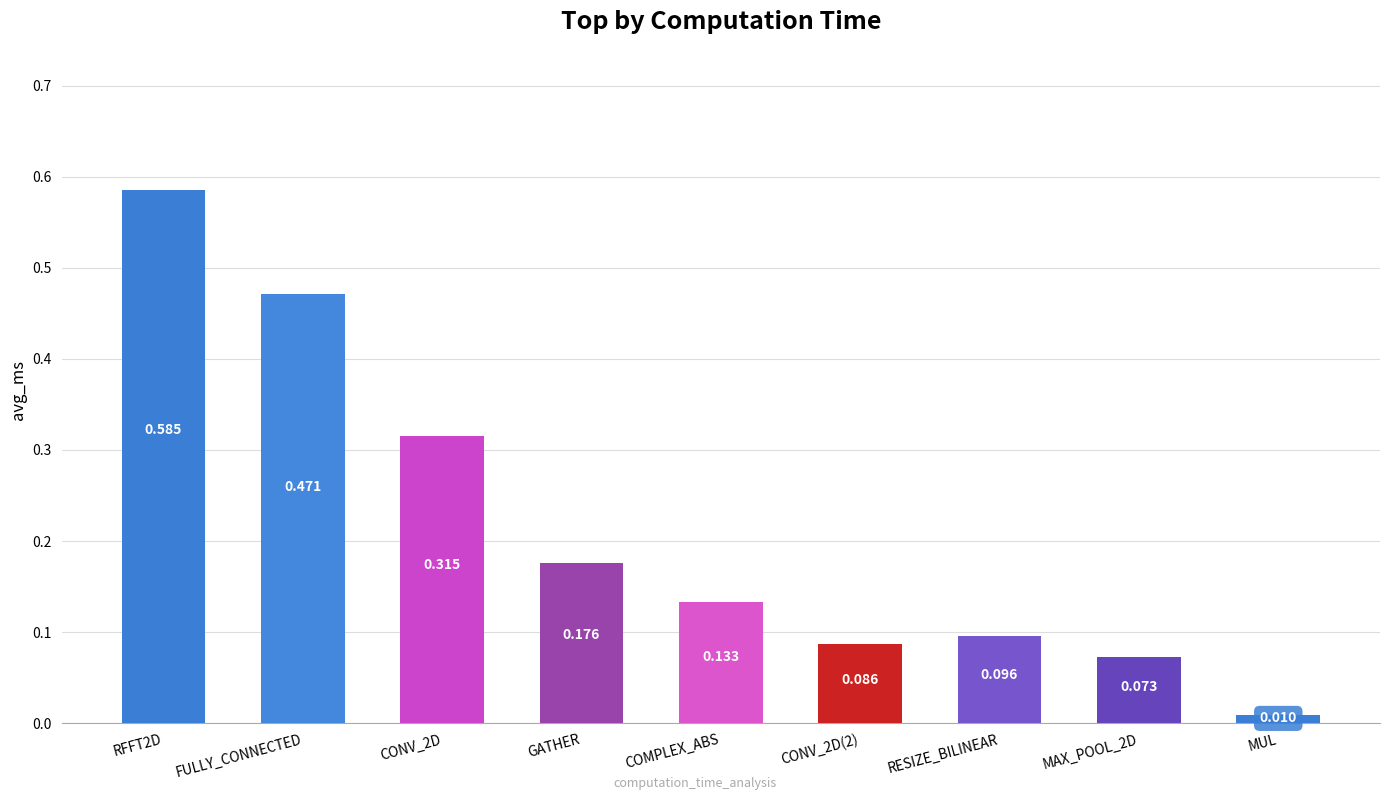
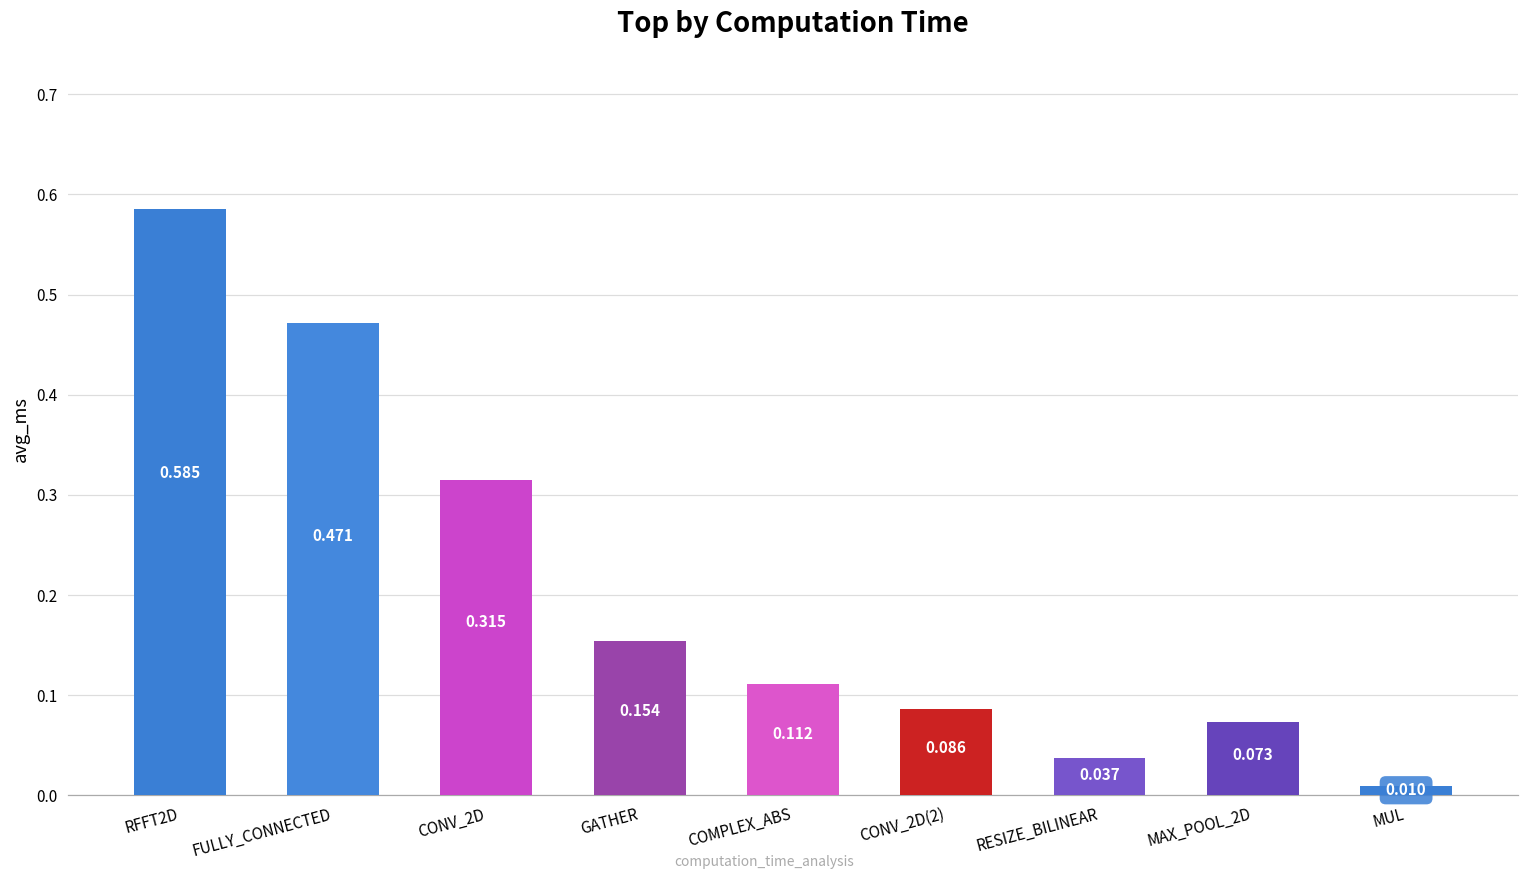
  {
-   "GATHER": 0.176,
-   "COMPLEX_ABS": 0.133,
-   "RESIZE_BILINEAR": 0.096
+   "GATHER": 0.154,
+   "COMPLEX_ABS": 0.112,
+   "RESIZE_BILINEAR": 0.037
  }
